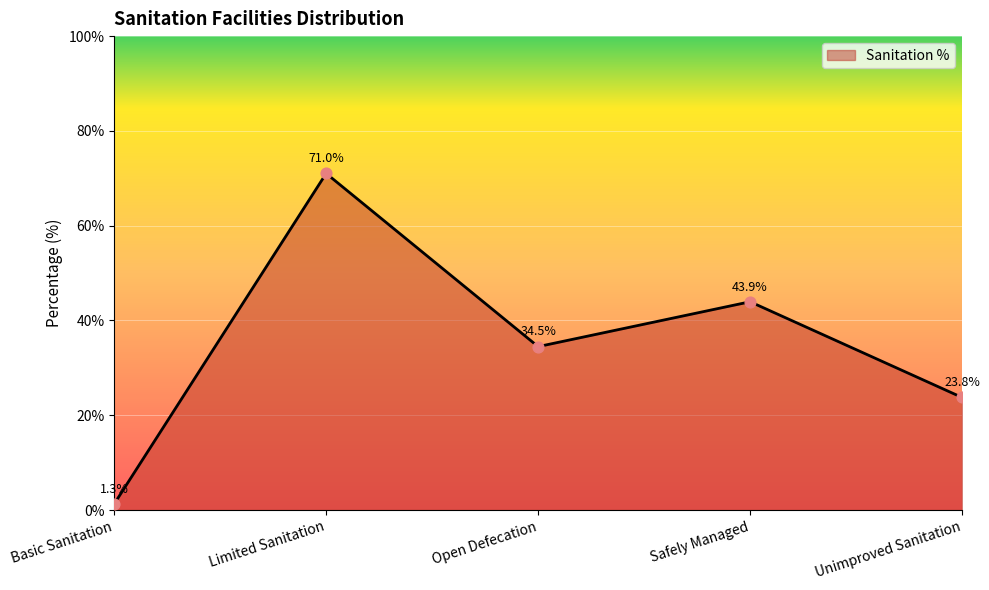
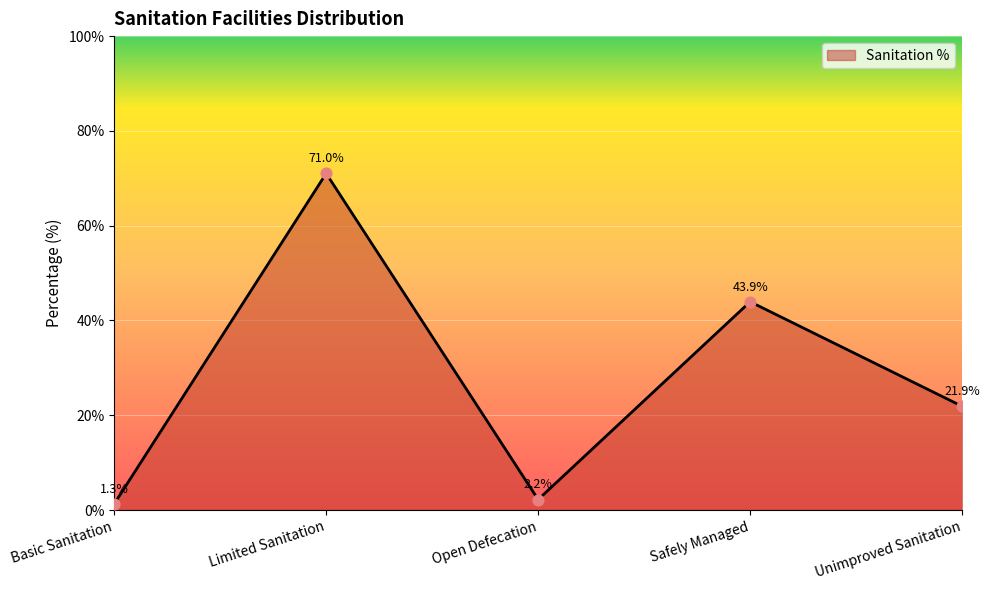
  {
    "Basic Sanitation": "1.3%",
    "Limited Sanitation": "71.0%",
-   "Open Defecation": "34.5%",
+   "Open Defecation": "2.2%",
    "Safely Managed": "43.9%",
-   "Unimproved Sanitation": "23.8%"
+   "Unimproved Sanitation": "21.9%"
  }
